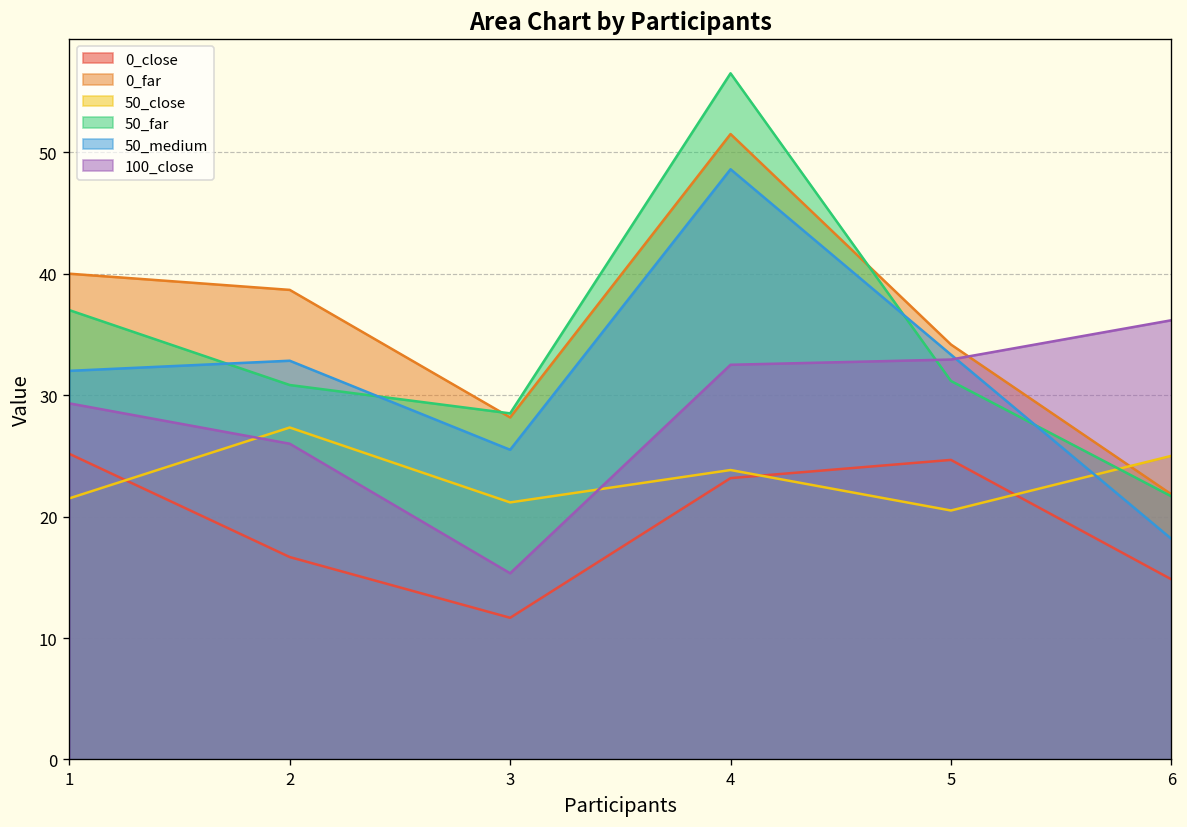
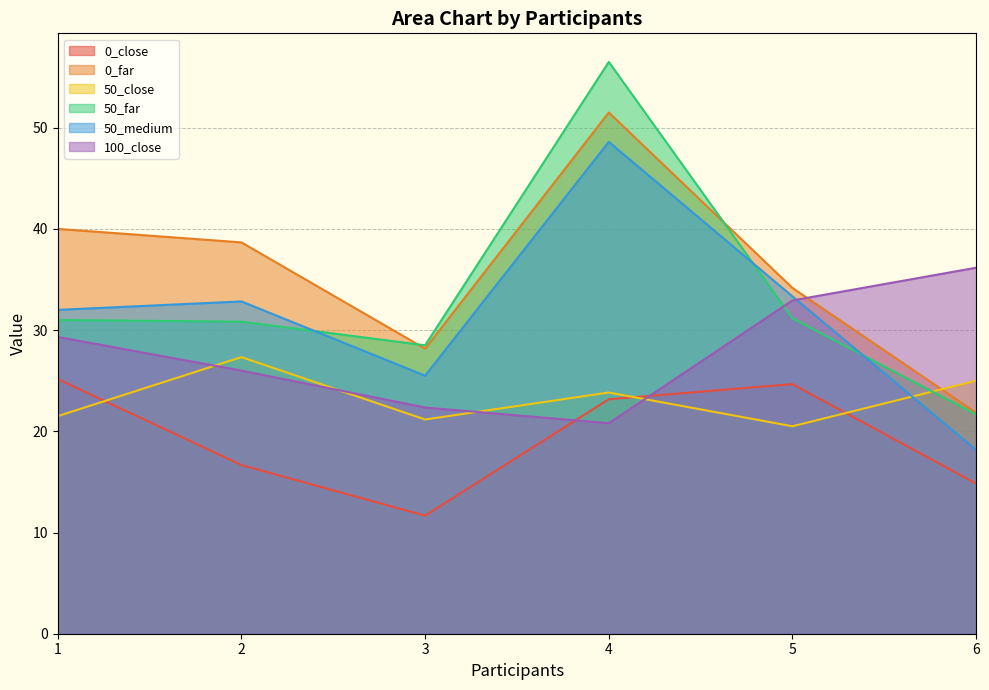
  {
    "50_far": {
-     "1": 37,
+     "1": 31,
      "2": 31,
      "3": 28.5,
      "4": 56.5,
      "5": 31
    },
    "50_medium": {
      "1": 32.0,
      "2": 32.8,
      "3": 25.5,
      "4": 48.6,
      "5": 33.3,
      "6": 18.2
    },
    "100_close": {
      "1": 29.3,
      "2": 26.0,
-     "3": 15.3,
-     "4": 32.5,
+     "3": 22.4,
+     "4": 20.8,
      "5": 32.9,
      "6": 36.2
    }
  }
